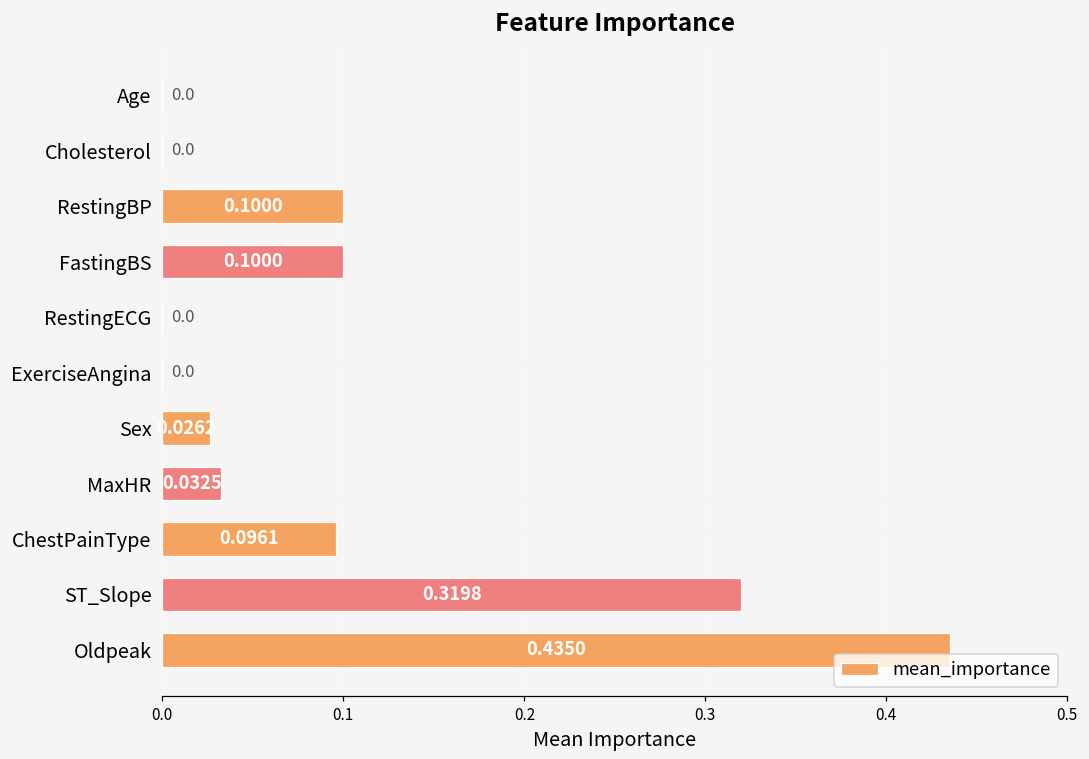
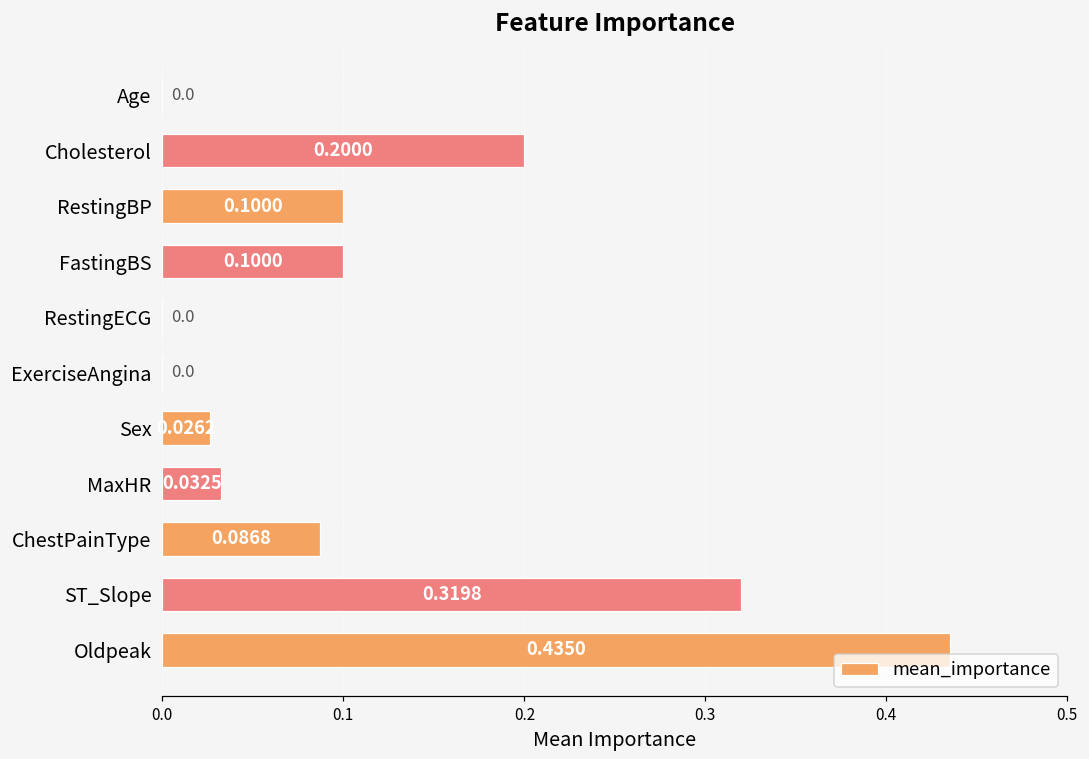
  {
    "Age": 0.0,
-   "Cholesterol": 0.0,
+   "Cholesterol": 0.2000,
    "RestingBP": 0.1000,
    "FastingBS": 0.1000,
    "RestingECG": 0.0,
    "ExerciseAngina": 0.0,
    "Sex": 0.0262,
    "MaxHR": 0.0325,
-   "ChestPainType": 0.0961,
+   "ChestPainType": 0.0868,
    "ST_Slope": 0.3198,
    "Oldpeak": 0.4350
  }
